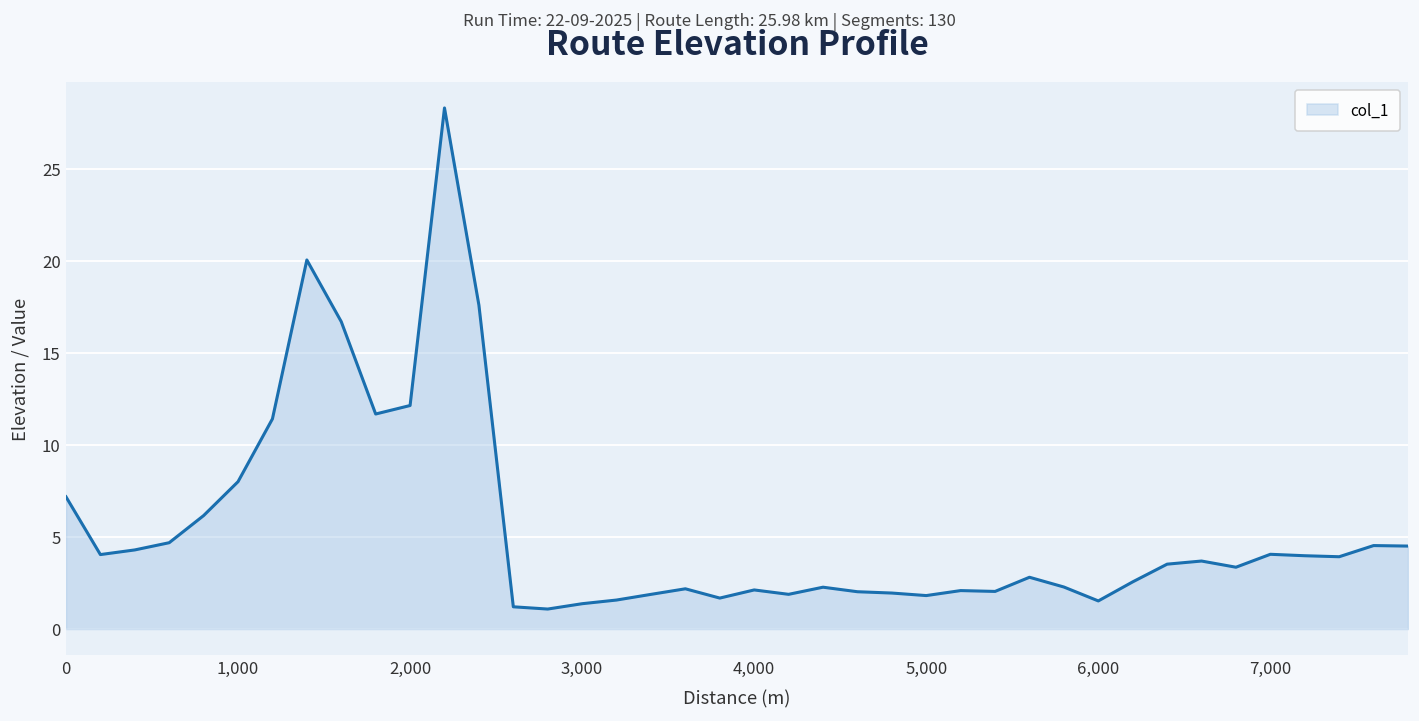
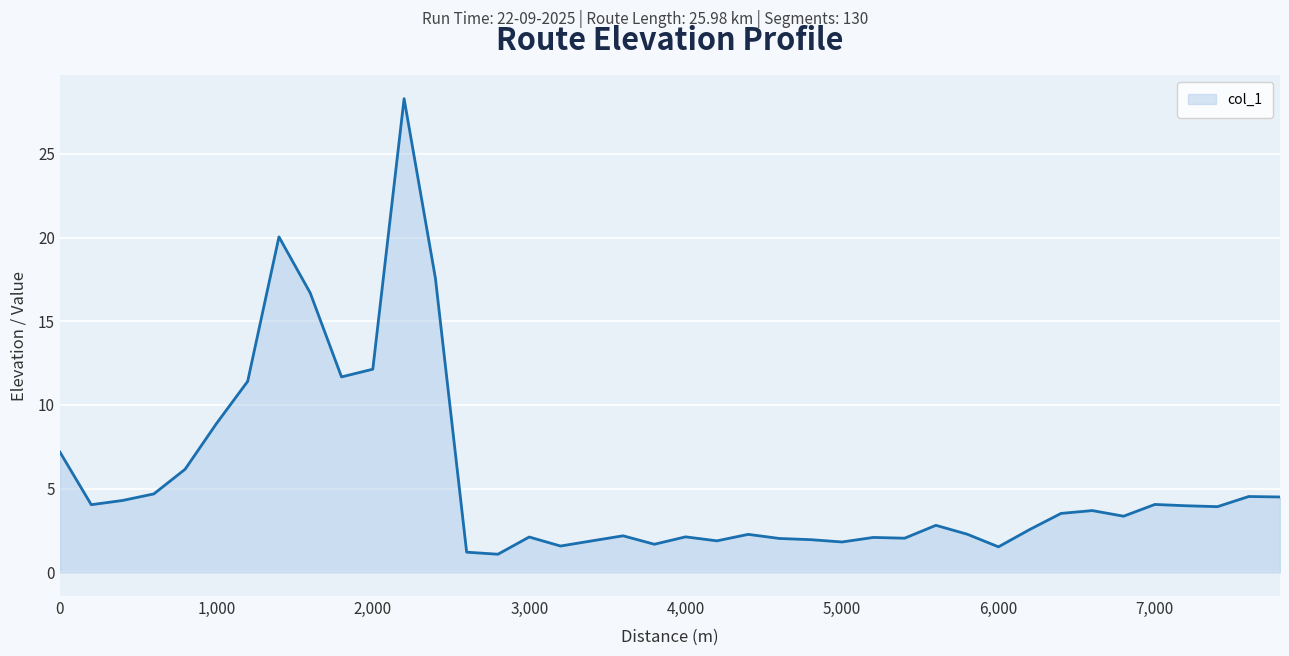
  {
    "0": 7.2,
-   "1,000": 8.0,
+   "1,000": 8.9,
    "2,000": 12.1,
-   "3,000": 1.4,
+   "3,000": 2.1,
    "4,000": 2.1,
    "5,000": 1.8,
    "6,000": 1.5,
    "7,000": 4.1
  }
